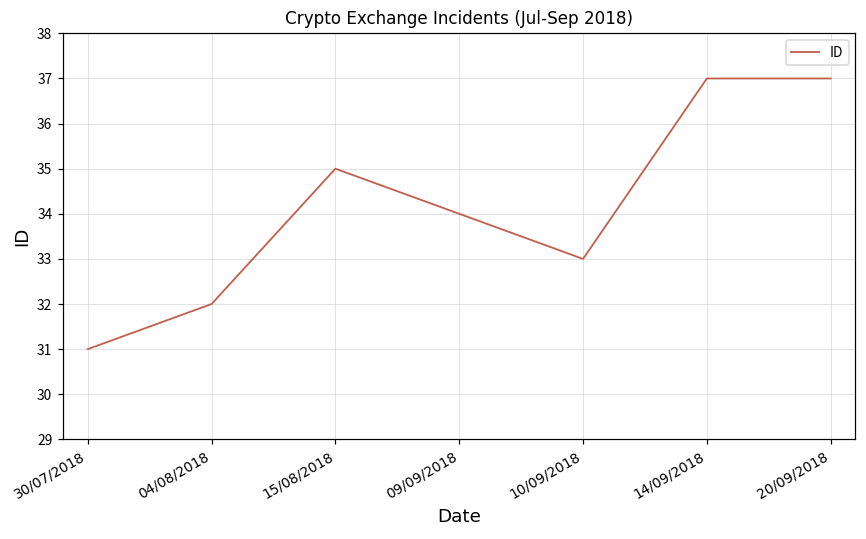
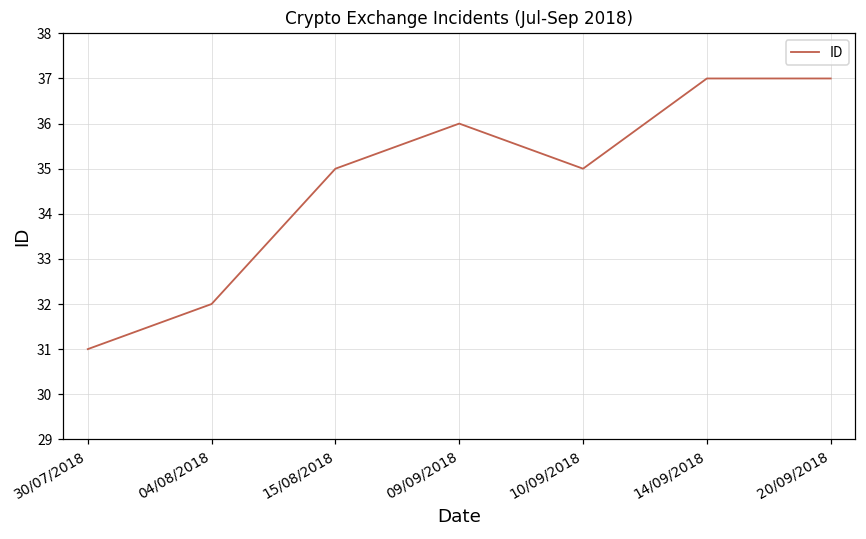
  {
    "30/07/2018": 31,
    "04/08/2018": 32,
    "15/08/2018": 35,
-   "09/09/2018": 34,
-   "10/09/2018": 33,
+   "09/09/2018": 36,
+   "10/09/2018": 35,
    "14/09/2018": 37,
    "20/09/2018": 37
  }
